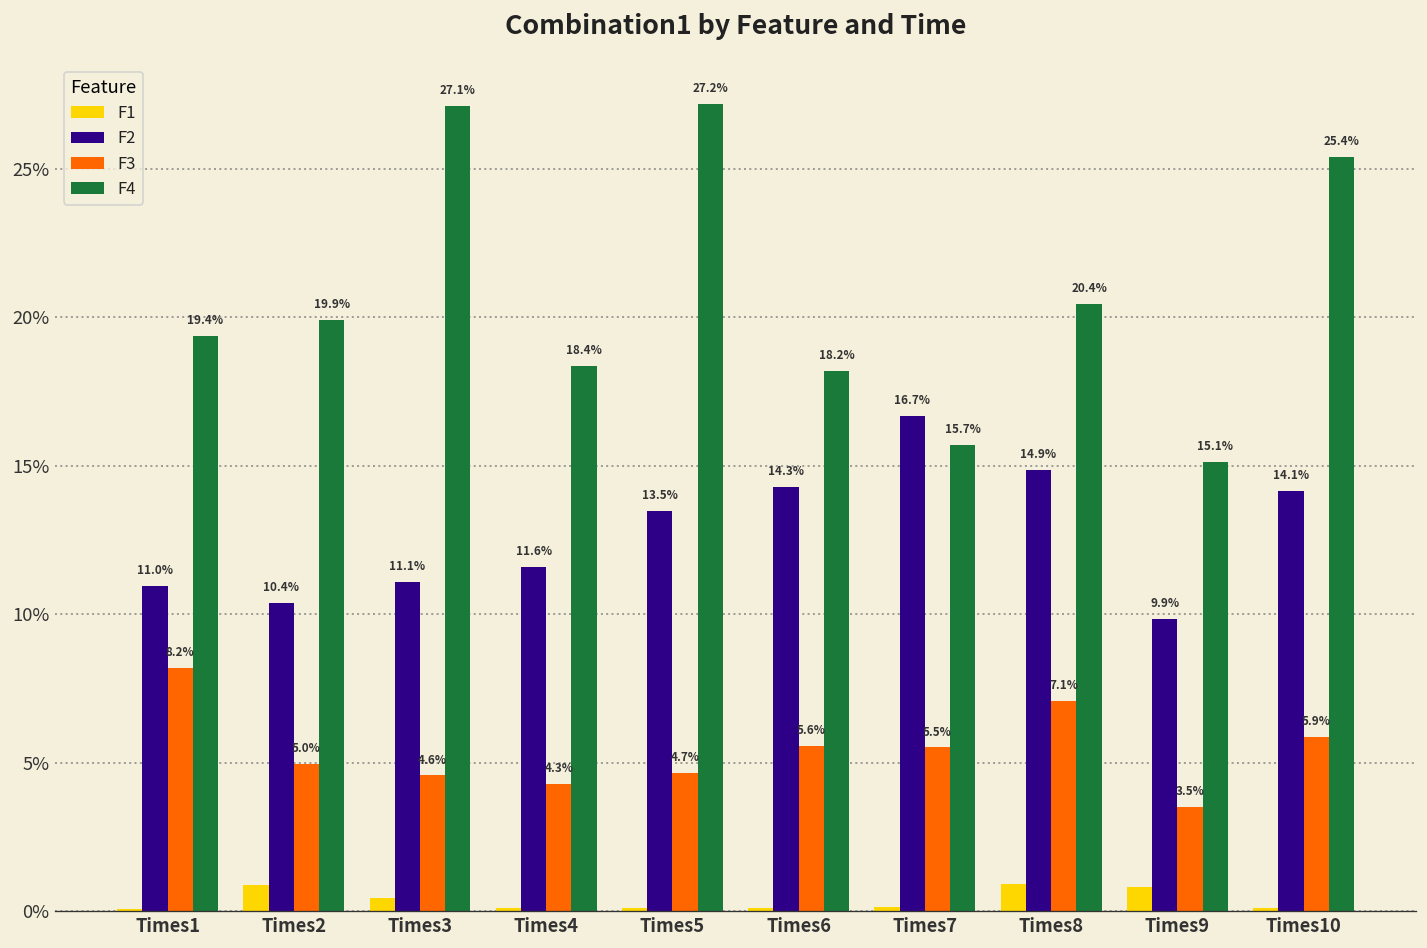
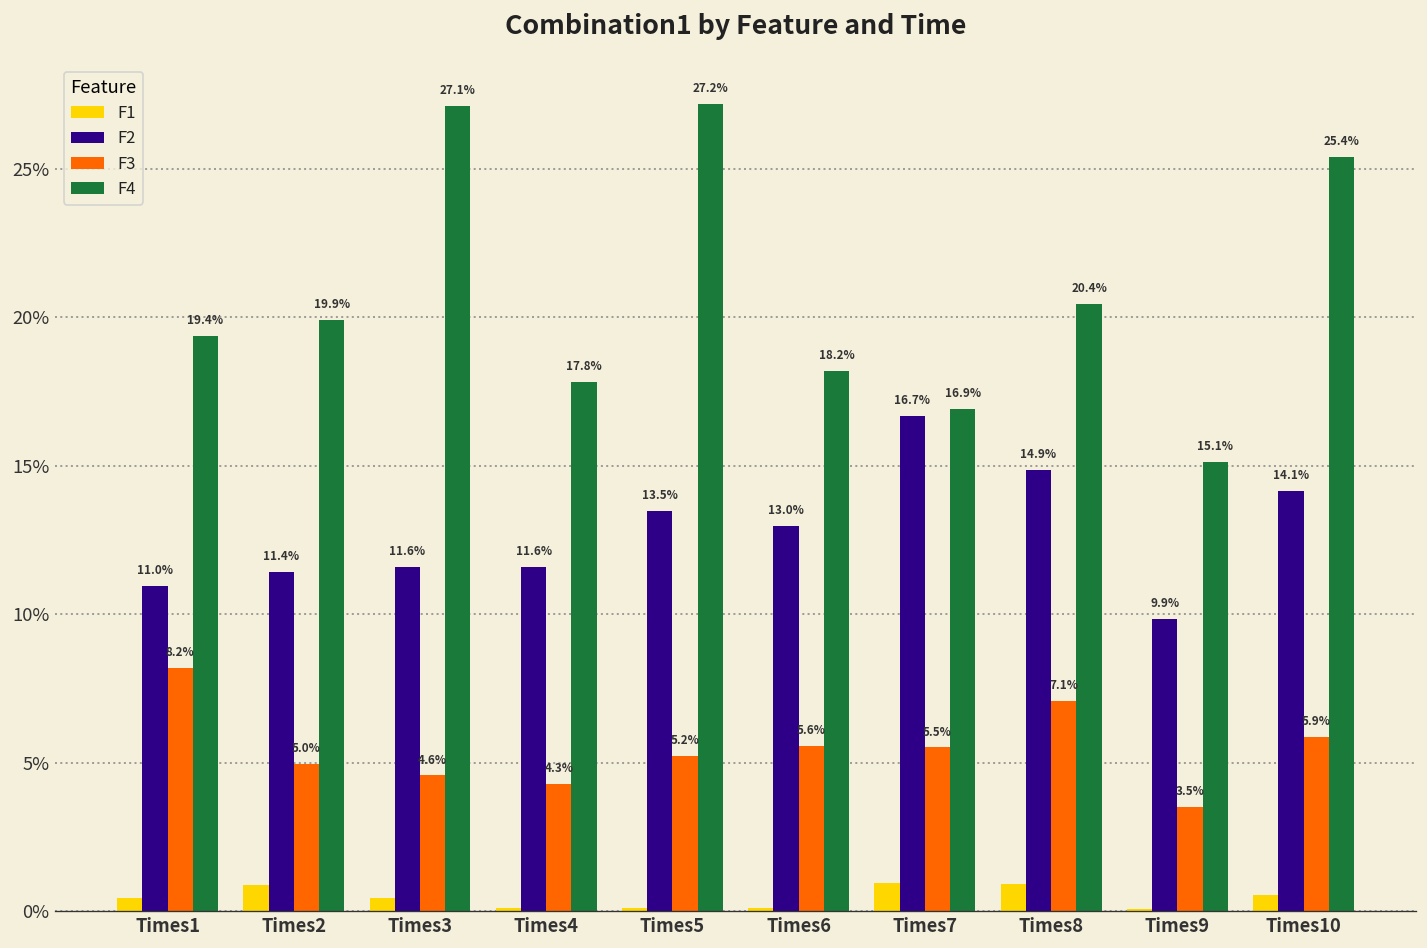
  {
    "F1": {
-     "Times1": "0.1%",
+     "Times1": "0.4%",
      "Times2": "0.9%",
      "Times3": "0.4%",
      "Times4": "0.1%",
-     "Times7": "0.1%",
+     "Times7": "0.9%",
      "Times8": "0.9%",
-     "Times9": "0.8%",
-     "Times10": "0.1%"
+     "Times9": "0.1%",
+     "Times10": "0.5%"
    },
    "F2": {
      "Times1": "11.0%",
-     "Times2": "10.4%",
-     "Times3": "11.1%",
+     "Times2": "11.4%",
+     "Times3": "11.6%",
      "Times4": "11.6%",
      "Times5": "13.5%",
-     "Times6": "14.3%",
+     "Times6": "13.0%",
      "Times7": "16.7%",
      "Times8": "14.9%",
      "Times9": "9.9%",
      "Times10": "14.1%"
    },
    "F3": {
      "Times1": "8.2%",
      "Times2": "5.0%",
      "Times3": "4.6%",
      "Times4": "4.3%",
-     "Times5": "4.7%",
+     "Times5": "5.2%",
      "Times6": "5.6%",
      "Times7": "5.5%",
      "Times8": "7.1%",
      "Times9": "3.5%",
      "Times10": "5.9%"
    },
    "F4": {
      "Times1": "19.4%",
      "Times2": "19.9%",
      "Times3": "27.1%",
-     "Times4": "18.4%",
+     "Times4": "17.8%",
      "Times5": "27.2%",
      "Times6": "18.2%",
-     "Times7": "15.7%",
+     "Times7": "16.9%",
      "Times8": "20.4%",
      "Times9": "15.1%",
      "Times10": "25.4%"
    }
  }
